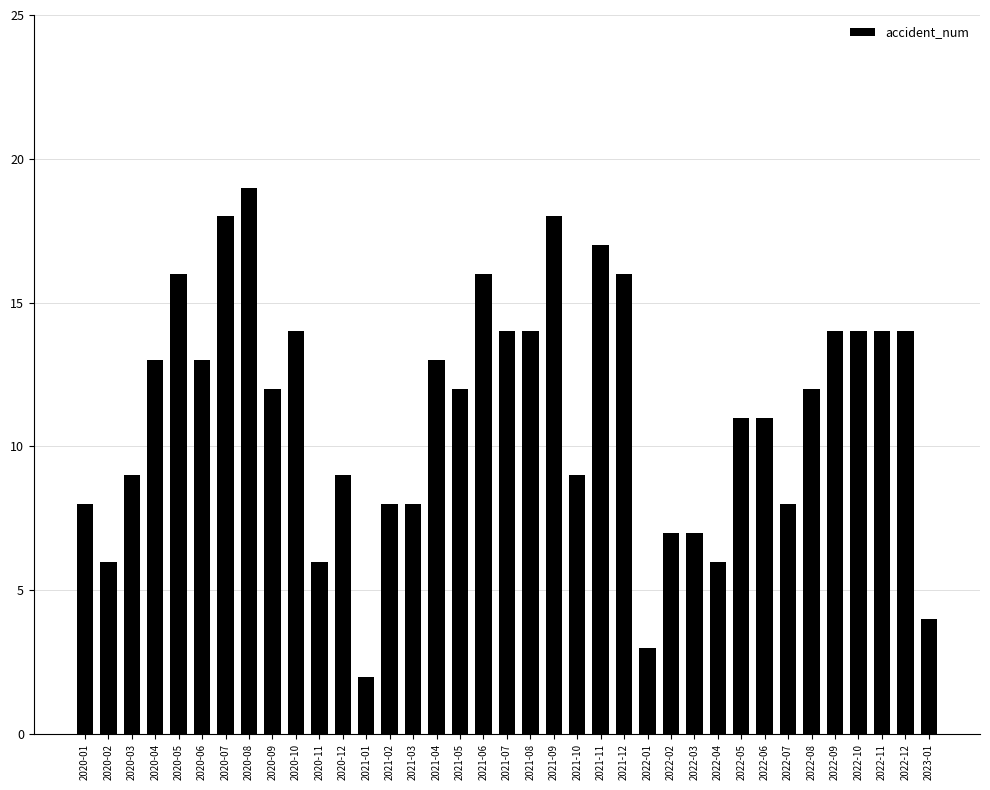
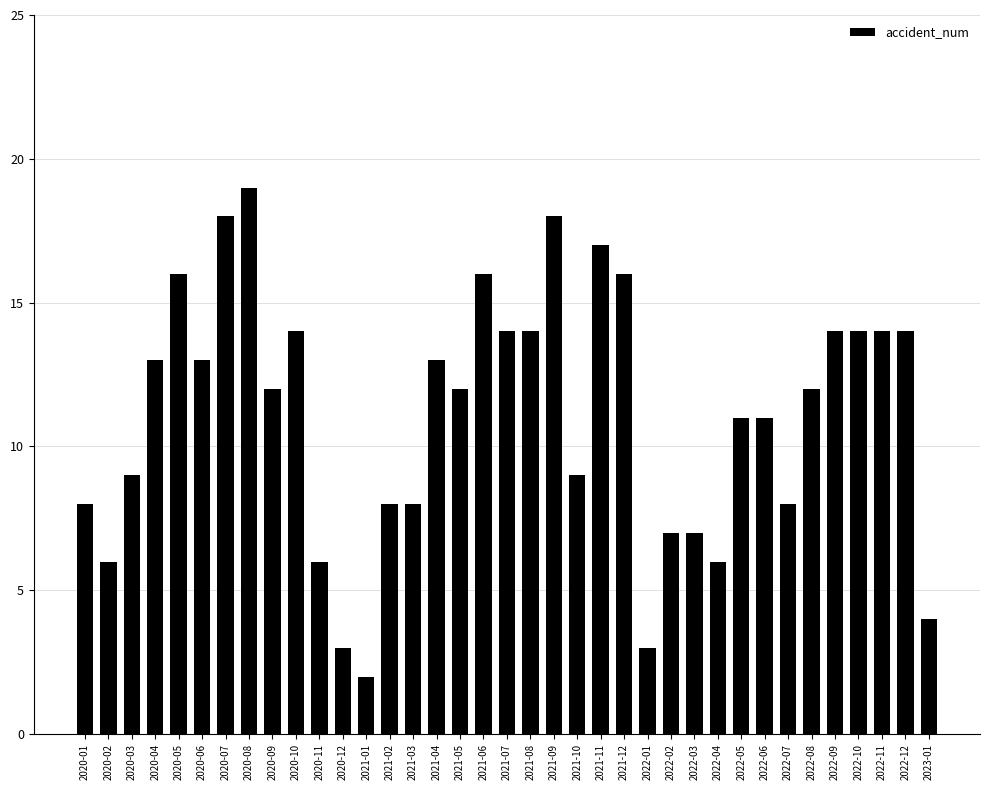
  {
    "2020-01": 8,
    "2020-02": 6,
    "2020-03": 9,
    "2020-04": 13,
    "2020-05": 16,
    "2020-06": 13,
    "2020-07": 18,
    "2020-08": 19,
    "2020-09": 12,
    "2020-10": 14,
    "2020-11": 6,
-   "2020-12": 9,
+   "2020-12": 3,
    "2021-01": 2,
    "2021-02": 8,
    "2021-03": 8,
    "2021-04": 13,
    "2021-05": 12,
    "2021-06": 16,
    "2021-07": 14,
    "2021-08": 14,
    "2021-09": 18,
    "2021-10": 9,
    "2021-11": 17,
    "2021-12": 16,
    "2022-01": 3,
    "2022-02": 7,
    "2022-03": 7,
    "2022-04": 6,
    "2022-05": 11,
    "2022-06": 11,
    "2022-07": 8,
    "2022-08": 12,
    "2022-09": 14,
    "2022-10": 14,
    "2022-11": 14,
    "2022-12": 14,
    "2023-01": 4
  }
